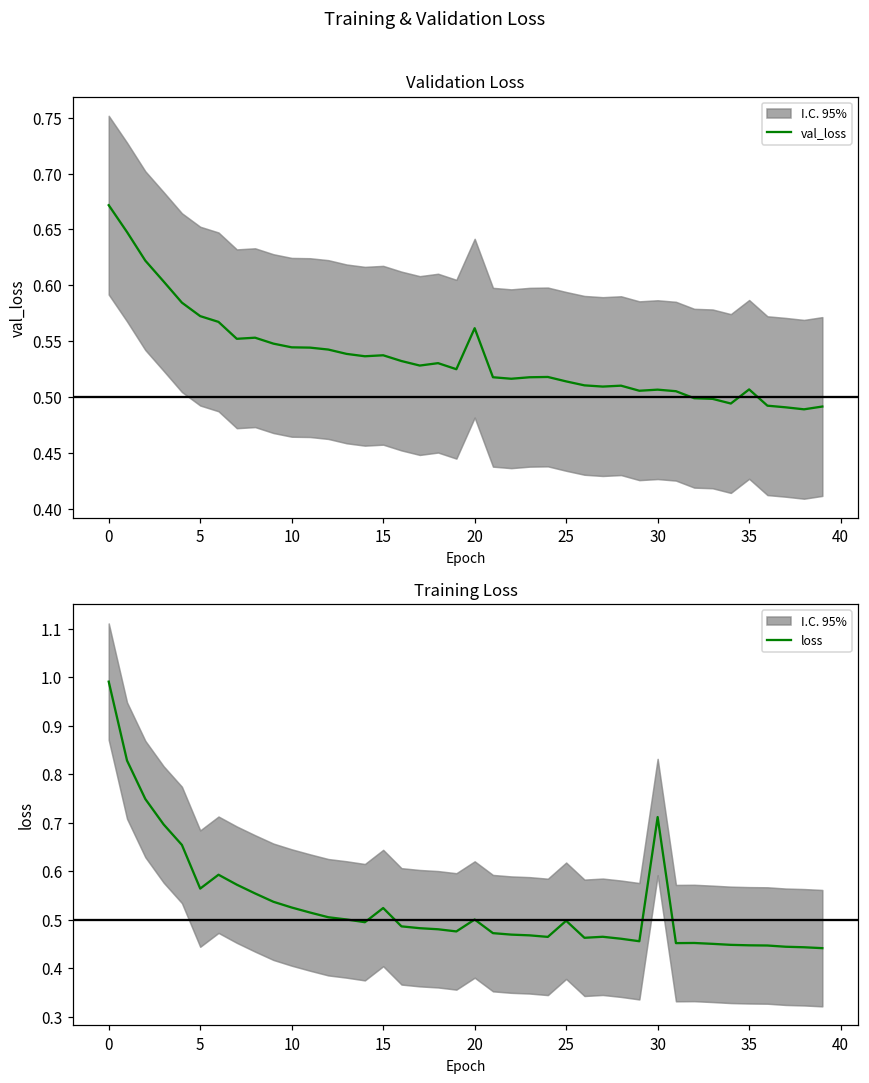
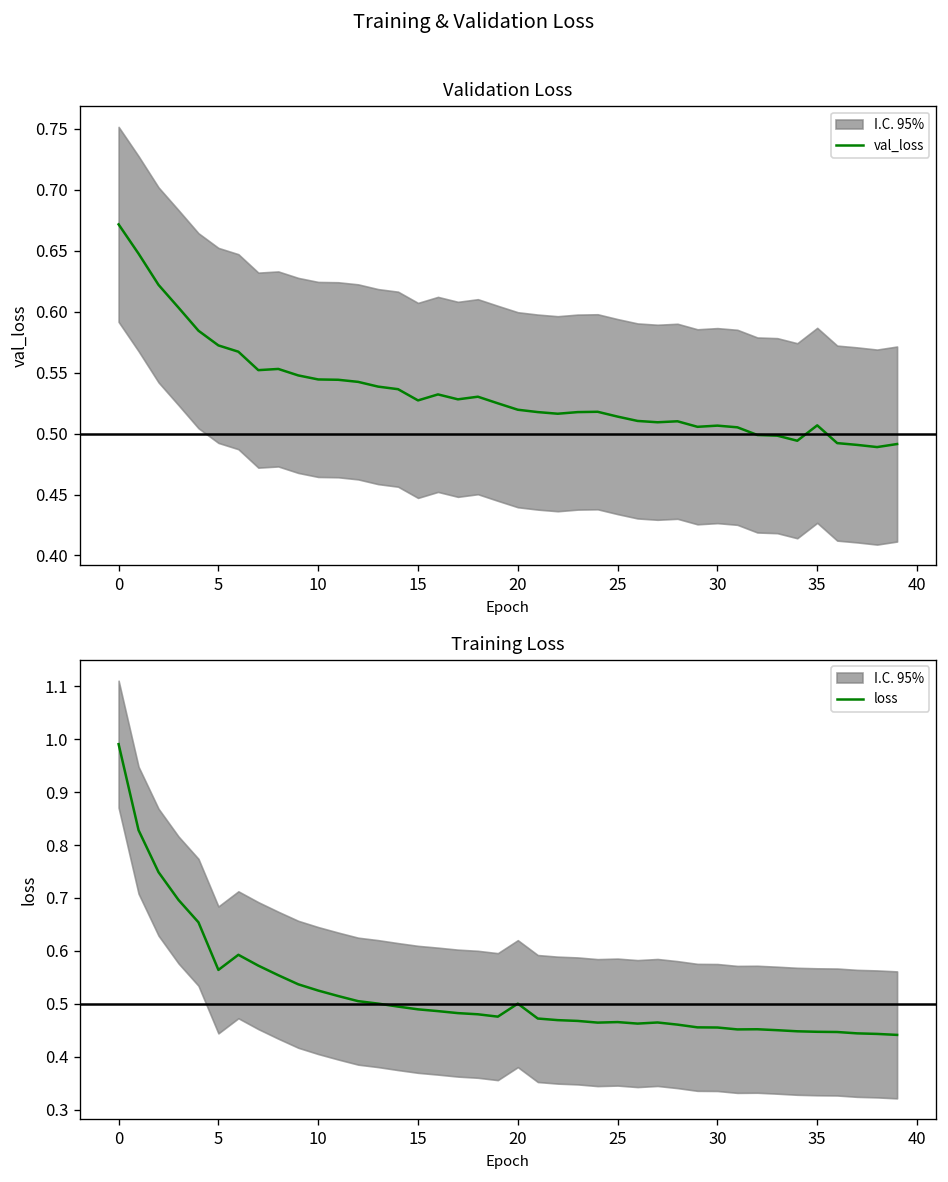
  {
    "Validation Loss": {
      "val_loss": {
        "0": 0.672,
        "5": 0.572,
        "10": 0.544,
-       "15": 0.537,
-       "20": 0.562,
+       "15": 0.527,
+       "20": 0.520,
        "25": 0.514,
        "30": 0.507,
        "35": 0.507
      }
    },
    "Training Loss": {
      "loss": {
        "0": 0.99,
        "5": 0.56,
        "10": 0.52,
-       "15": 0.52,
+       "15": 0.49,
        "20": 0.50,
-       "25": 0.50,
-       "30": 0.71,
+       "25": 0.47,
+       "30": 0.46,
        "35": 0.45
      }
    }
  }
